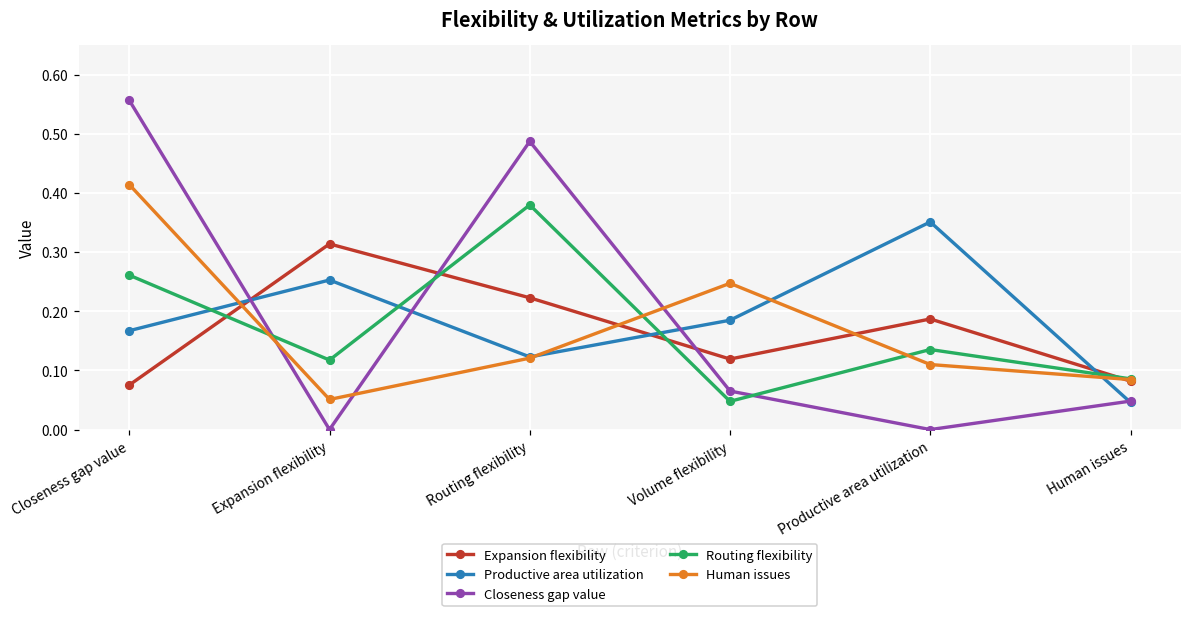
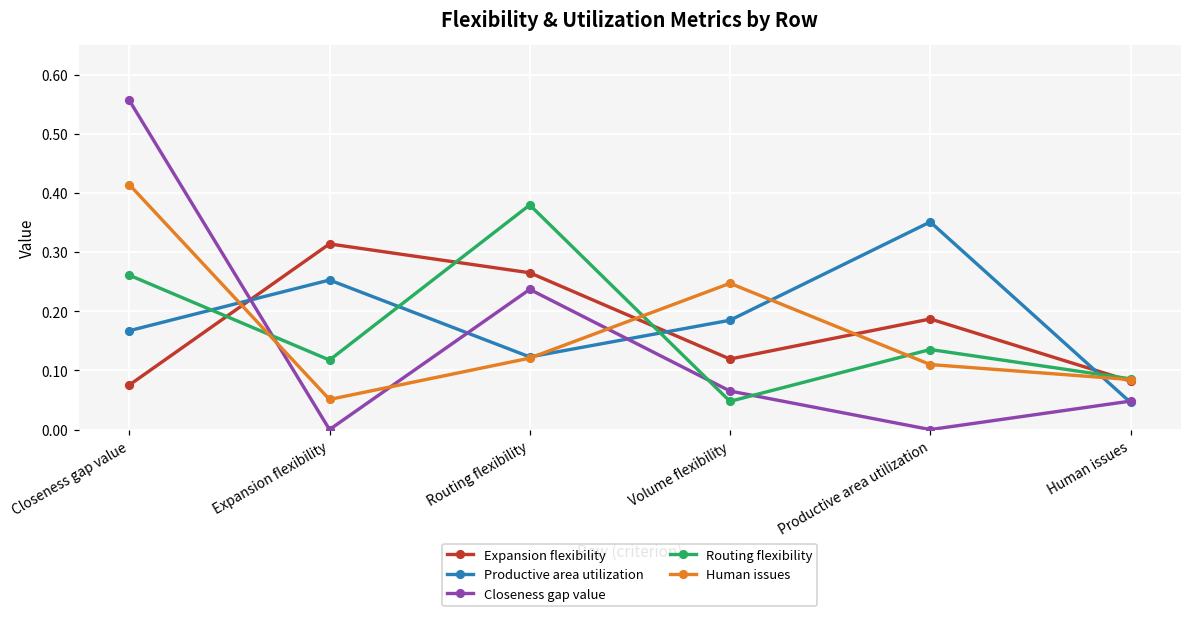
  {
    "Expansion flexibility": {
      "Closeness gap value": 0.08,
      "Expansion flexibility": 0.31,
-     "Routing flexibility": 0.22,
+     "Routing flexibility": 0.27,
      "Volume flexibility": 0.12,
      "Productive area utilization": 0.19
    },
    "Productive area utilization": {
      "Closeness gap value": 0.17,
      "Expansion flexibility": 0.25,
      "Volume flexibility": 0.18,
      "Productive area utilization": 0.35
    },
    "Closeness gap value": {
      "Closeness gap value": 0.56,
      "Expansion flexibility": 0.00,
-     "Routing flexibility": 0.49,
+     "Routing flexibility": 0.24,
      "Volume flexibility": 0.07,
      "Productive area utilization": 0.00
    },
    "Routing flexibility": {
      "Closeness gap value": 0.26,
      "Expansion flexibility": 0.12,
      "Routing flexibility": 0.38,
      "Volume flexibility": 0.05,
      "Productive area utilization": 0.14
    },
    "Human issues": {
      "Closeness gap value": 0.41,
      "Expansion flexibility": 0.05,
      "Volume flexibility": 0.25,
      "Productive area utilization": 0.11
    }
  }
